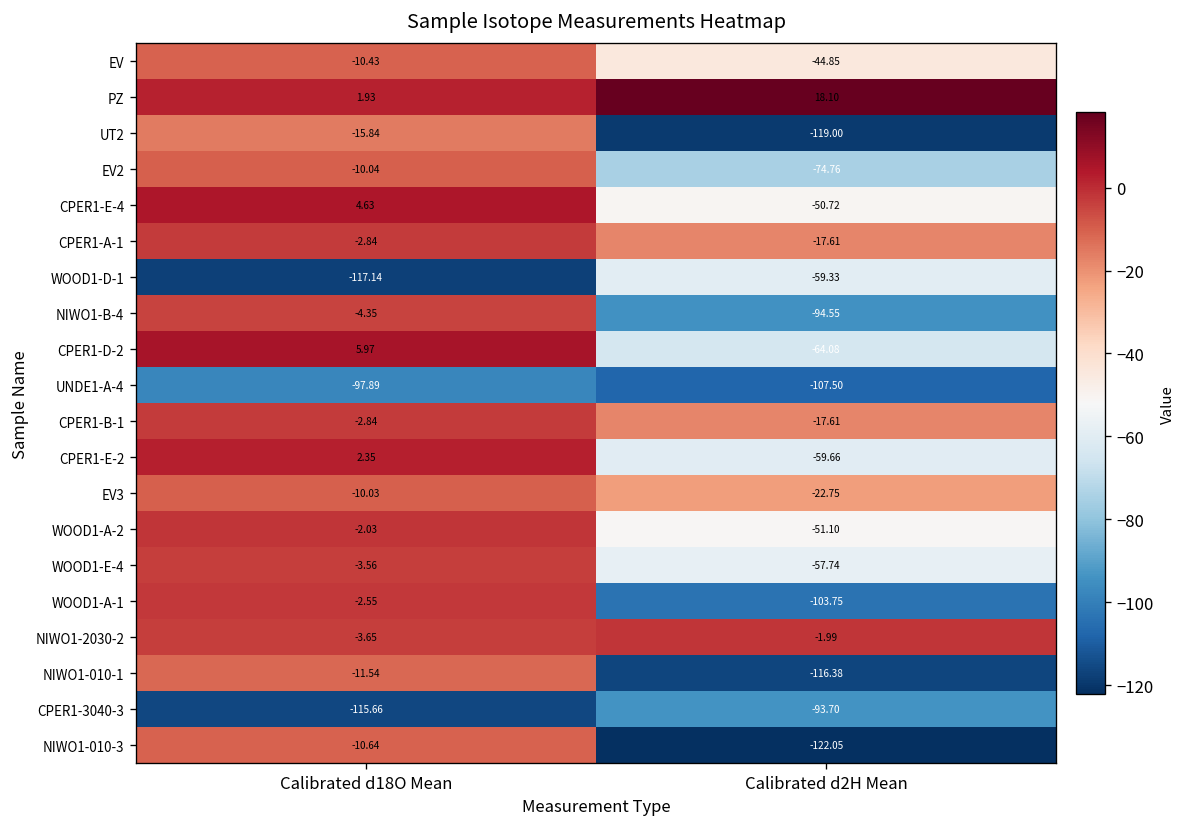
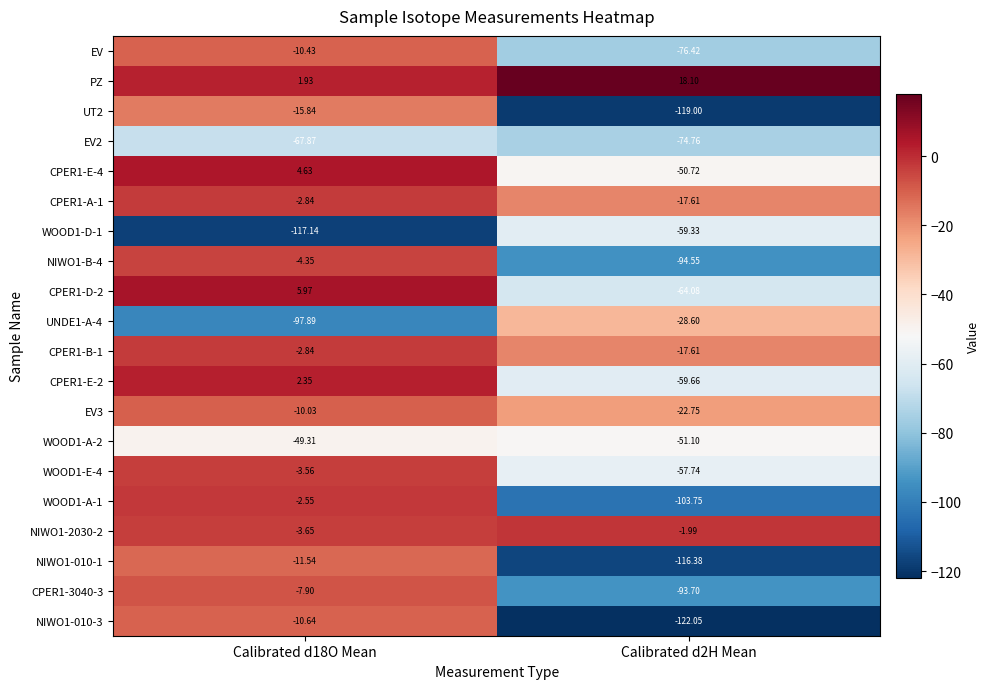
  {
    "EV": {
      "Calibrated d18O Mean": -10.43,
-     "Calibrated d2H Mean": -44.85
+     "Calibrated d2H Mean": -76.42
    },
    "PZ": {
      "Calibrated d18O Mean": 1.93,
      "Calibrated d2H Mean": 18.10
    },
    "UT2": {
      "Calibrated d18O Mean": -15.84,
      "Calibrated d2H Mean": -119.00
    },
    "EV2": {
-     "Calibrated d18O Mean": -10.04,
+     "Calibrated d18O Mean": -67.87,
      "Calibrated d2H Mean": -74.76
    },
    "CPER1-E-4": {
      "Calibrated d18O Mean": 4.63,
      "Calibrated d2H Mean": -50.72
    },
    "CPER1-A-1": {
      "Calibrated d18O Mean": -2.84,
      "Calibrated d2H Mean": -17.61
    },
    "WOOD1-D-1": {
      "Calibrated d18O Mean": -117.14,
      "Calibrated d2H Mean": -59.33
    },
    "NIWO1-B-4": {
      "Calibrated d18O Mean": -4.35,
      "Calibrated d2H Mean": -94.55
    },
    "CPER1-D-2": {
      "Calibrated d18O Mean": 5.97
    },
    "UNDE1-A-4": {
      "Calibrated d18O Mean": -97.89,
-     "Calibrated d2H Mean": -107.50
+     "Calibrated d2H Mean": -28.60
    },
    "CPER1-B-1": {
      "Calibrated d18O Mean": -2.84,
      "Calibrated d2H Mean": -17.61
    },
    "CPER1-E-2": {
      "Calibrated d18O Mean": 2.35,
      "Calibrated d2H Mean": -59.66
    },
    "EV3": {
      "Calibrated d18O Mean": -10.03,
      "Calibrated d2H Mean": -22.75
    },
    "WOOD1-A-2": {
-     "Calibrated d18O Mean": -2.03,
+     "Calibrated d18O Mean": -49.31,
      "Calibrated d2H Mean": -51.10
    },
    "WOOD1-E-4": {
      "Calibrated d18O Mean": -3.56,
      "Calibrated d2H Mean": -57.74
    },
    "WOOD1-A-1": {
      "Calibrated d18O Mean": -2.55,
      "Calibrated d2H Mean": -103.75
    },
    "NIWO1-2030-2": {
      "Calibrated d18O Mean": -3.65,
      "Calibrated d2H Mean": -1.99
    },
    "NIWO1-010-1": {
      "Calibrated d18O Mean": -11.54,
      "Calibrated d2H Mean": -116.38
    },
    "CPER1-3040-3": {
-     "Calibrated d18O Mean": -115.66,
+     "Calibrated d18O Mean": -7.90,
      "Calibrated d2H Mean": -93.70
    },
    "NIWO1-010-3": {
      "Calibrated d18O Mean": -10.64,
      "Calibrated d2H Mean": -122.05
    }
  }
